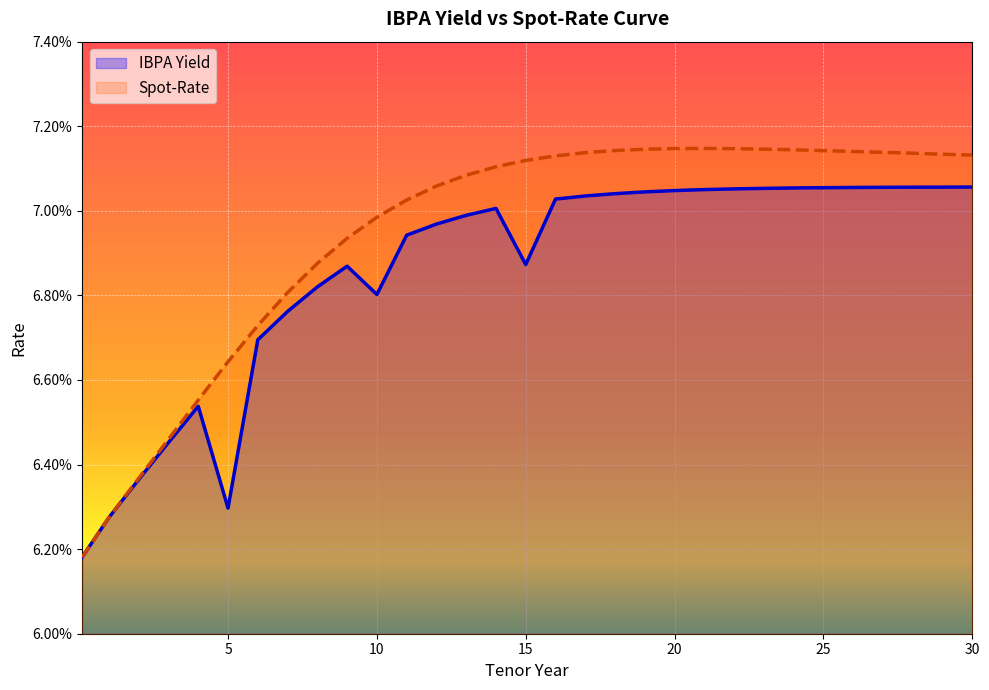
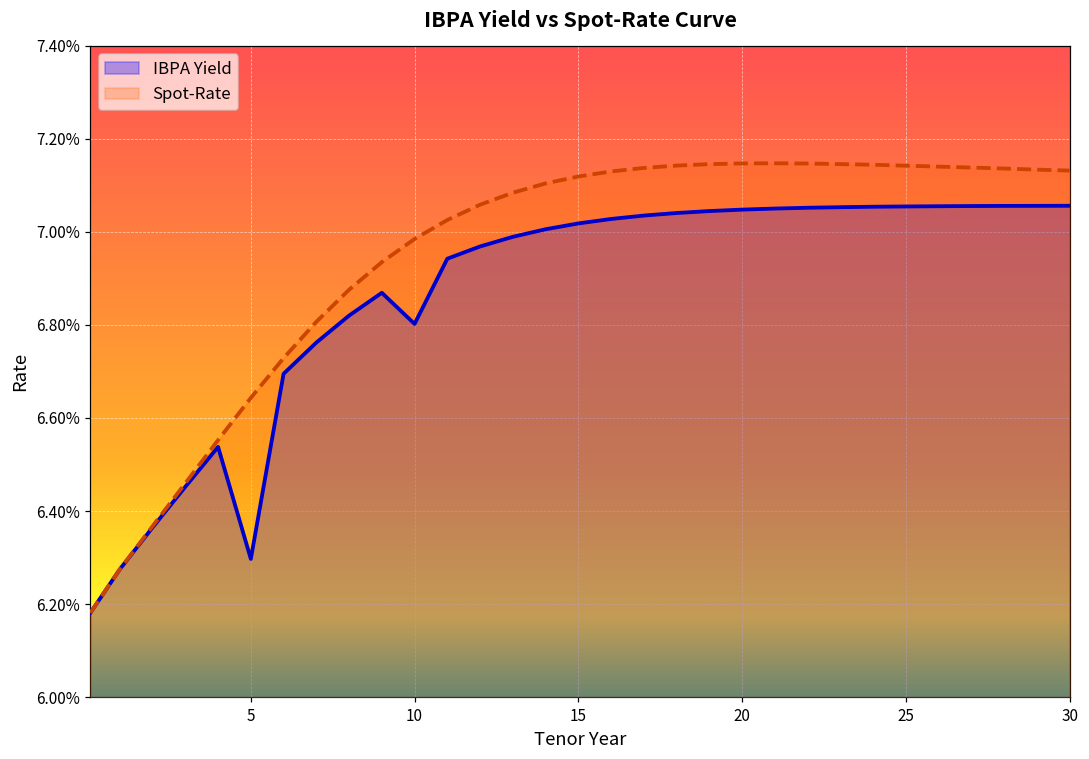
  {
    "IBPA Yield": {
      "5": "6.30%",
      "10": "6.80%",
-     "15": "6.87%",
+     "15": "7.02%",
      "20": "7.05%",
      "25": "7.05%",
      "30": "7.06%"
    },
    "Spot-Rate": {
      "5": "6.64%",
      "10": "6.98%",
      "15": "7.12%",
      "20": "7.15%",
      "25": "7.14%",
      "30": "7.13%"
    }
  }
